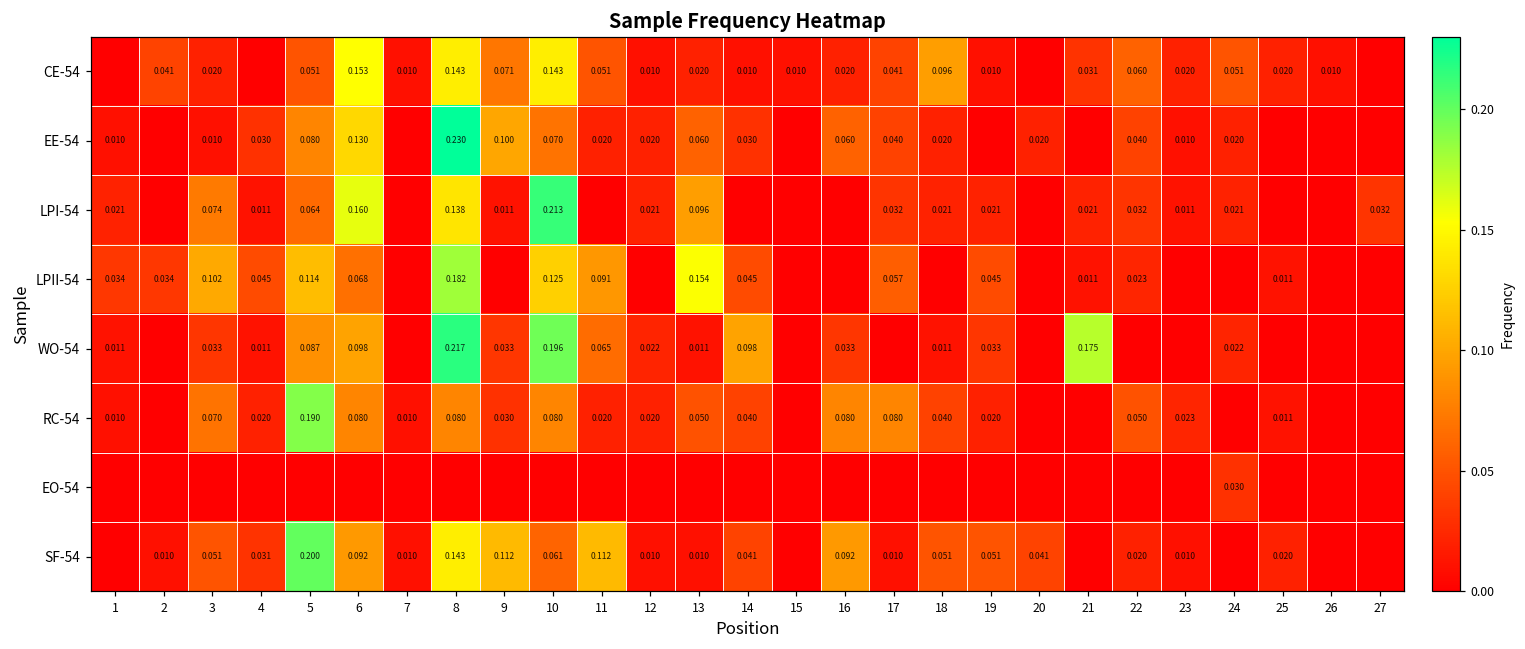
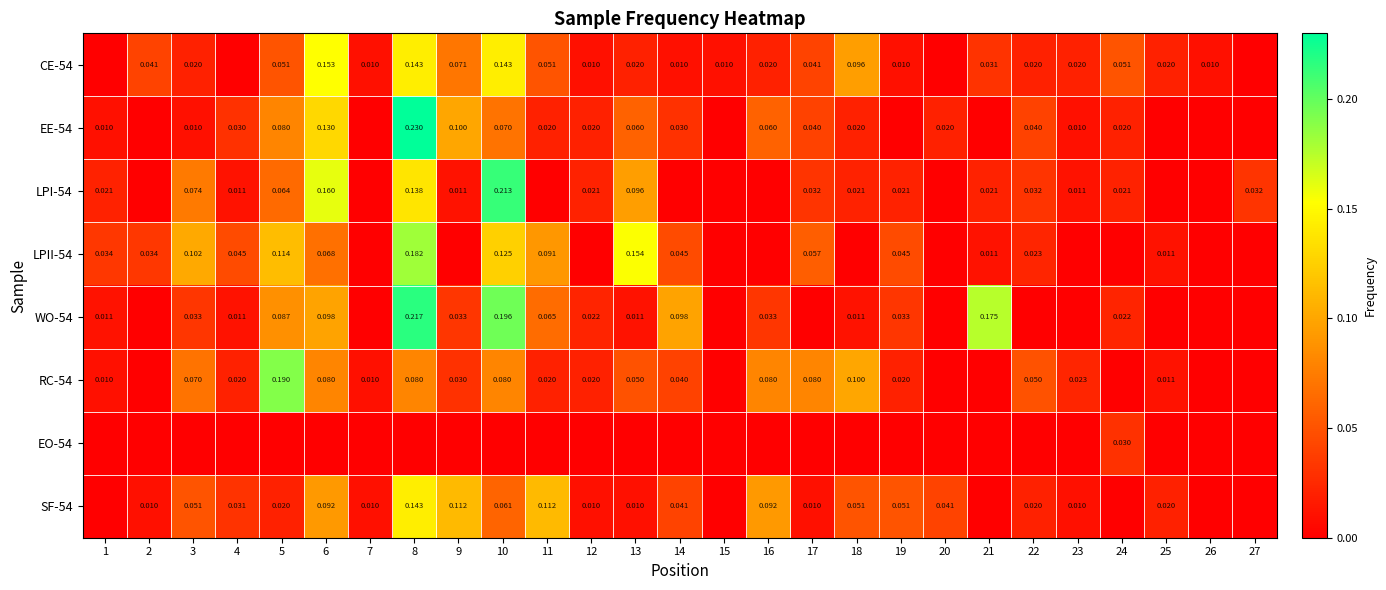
  {
    "CE-54": {
      "2": 0.041,
      "3": 0.020,
      "5": 0.051,
      "6": 0.153,
      "7": 0.010,
      "8": 0.143,
      "9": 0.071,
      "10": 0.143,
      "11": 0.051,
      "12": 0.010,
      "13": 0.020,
      "14": 0.010,
      "15": 0.010,
      "16": 0.020,
      "17": 0.041,
      "18": 0.096,
      "19": 0.010,
      "21": 0.031,
-     "22": 0.060,
+     "22": 0.020,
      "23": 0.020,
      "24": 0.051,
      "25": 0.020,
      "26": 0.010
    },
    "EE-54": {
      "1": 0.010,
      "3": 0.010,
      "4": 0.030,
      "5": 0.080,
      "6": 0.130,
      "8": 0.230,
      "9": 0.100,
      "10": 0.070,
      "11": 0.020,
      "12": 0.020,
      "13": 0.060,
      "14": 0.030,
      "16": 0.060,
      "17": 0.040,
      "18": 0.020,
      "20": 0.020,
      "22": 0.040,
      "23": 0.010,
      "24": 0.020
    },
    "LPI-54": {
      "1": 0.021,
      "3": 0.074,
      "4": 0.011,
      "5": 0.064,
      "6": 0.160,
      "8": 0.138,
      "9": 0.011,
      "10": 0.213,
      "12": 0.021,
      "13": 0.096,
      "17": 0.032,
      "18": 0.021,
      "19": 0.021,
      "21": 0.021,
      "22": 0.032,
      "23": 0.011,
      "24": 0.021,
      "27": 0.032
    },
    "LPII-54": {
      "1": 0.034,
      "2": 0.034,
      "3": 0.102,
      "4": 0.045,
      "5": 0.114,
      "6": 0.068,
      "8": 0.182,
      "10": 0.125,
      "11": 0.091,
      "13": 0.154,
      "14": 0.045,
      "17": 0.057,
      "19": 0.045,
      "21": 0.011,
      "22": 0.023,
      "25": 0.011
    },
    "WO-54": {
      "1": 0.011,
      "3": 0.033,
      "4": 0.011,
      "5": 0.087,
      "6": 0.098,
      "8": 0.217,
      "9": 0.033,
      "10": 0.196,
      "11": 0.065,
      "12": 0.022,
      "13": 0.011,
      "14": 0.098,
      "16": 0.033,
      "18": 0.011,
      "19": 0.033,
      "21": 0.175,
      "24": 0.022
    },
    "RC-54": {
      "1": 0.010,
      "3": 0.070,
      "4": 0.020,
      "5": 0.190,
      "6": 0.080,
      "7": 0.010,
      "8": 0.080,
      "9": 0.030,
      "10": 0.080,
      "11": 0.020,
      "12": 0.020,
      "13": 0.050,
      "14": 0.040,
      "16": 0.080,
      "17": 0.080,
-     "18": 0.040,
+     "18": 0.100,
      "19": 0.020,
      "22": 0.050,
      "23": 0.023,
      "25": 0.011
    },
    "EO-54": {
      "24": 0.030
    },
    "SF-54": {
      "2": 0.010,
      "3": 0.051,
      "4": 0.031,
-     "5": 0.200,
+     "5": 0.020,
      "6": 0.092,
      "7": 0.010,
      "8": 0.143,
      "9": 0.112,
      "10": 0.061,
      "11": 0.112,
      "12": 0.010,
      "13": 0.010,
      "14": 0.041,
      "16": 0.092,
      "17": 0.010,
      "18": 0.051,
      "19": 0.051,
      "20": 0.041,
      "22": 0.020,
      "23": 0.010,
      "25": 0.020
    }
  }
